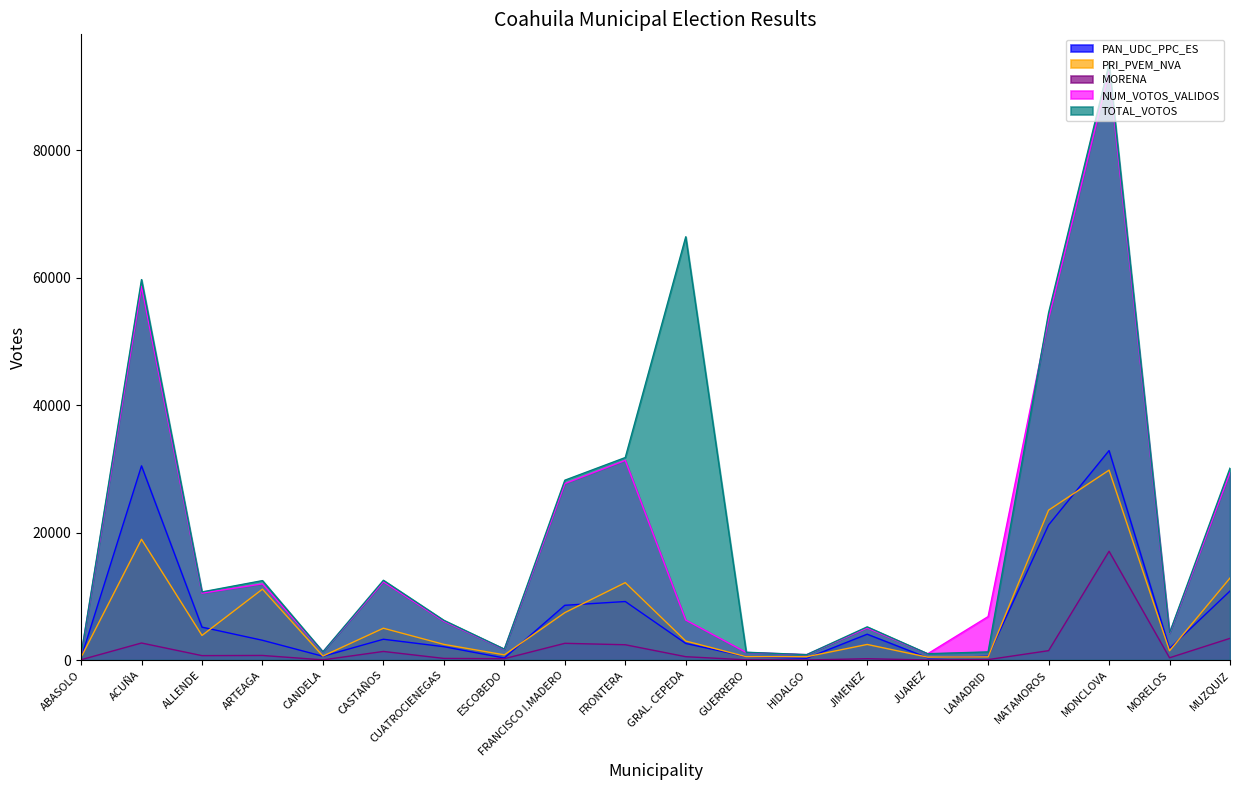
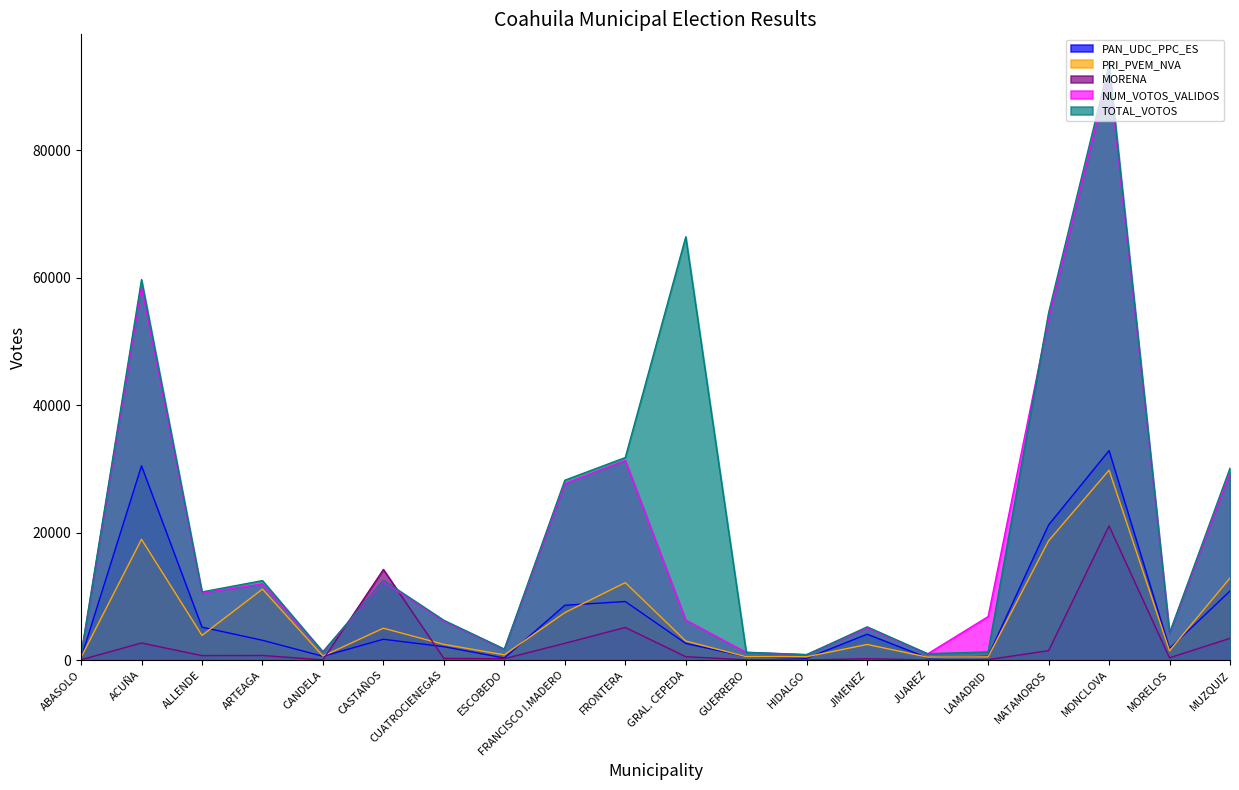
  {
    "PAN_UDC_PPC_ES": {
      "ACUÑA": 30000,
      "ALLENDE": 5000,
      "ARTEAGA": 3000,
      "CASTAÑOS": 3000,
      "FRANCISCO I.MADERO": 9000,
      "FRONTERA": 9000,
      "JIMENEZ": 4000,
      "MATAMOROS": 21000,
      "MONCLOVA": 33000,
      "MUZQUIZ": 11000
    },
    "PRI_PVEM_NVA": {
      "ACUÑA": 19000,
      "ALLENDE": 4000,
      "ARTEAGA": 11000,
      "CASTAÑOS": 5000,
      "ESCOBEDO": 1000,
      "FRANCISCO I.MADERO": 7000,
      "FRONTERA": 12000,
      "JIMENEZ": 2000,
-     "MATAMOROS": 24000,
+     "MATAMOROS": 19000,
      "MONCLOVA": 30000,
      "MUZQUIZ": 13000
    },
    "MORENA": {
      "ACUÑA": 3000,
      "ALLENDE": 1000,
      "ARTEAGA": 1000,
      "CANDELA": 0,
-     "CASTAÑOS": 1000,
+     "CASTAÑOS": 14000,
      "CUATROCIENEGAS": 0,
      "FRANCISCO I.MADERO": 3000,
-     "FRONTERA": 2000,
+     "FRONTERA": 5000,
      "GRAL. CEPEDA": 1000,
      "GUERRERO": 0,
      "JIMENEZ": 0,
      "LAMADRID": 0,
      "MATAMOROS": 1000,
-     "MONCLOVA": 17000,
+     "MONCLOVA": 21000,
      "MORELOS": 0,
      "MUZQUIZ": 3000
    },
    "NUM_VOTOS_VALIDOS": {
      "ACUÑA": 59000,
      "ARTEAGA": 12000,
      "FRANCISCO I.MADERO": 28000,
      "FRONTERA": 31000,
      "GRAL. CEPEDA": 6000,
      "LAMADRID": 7000,
      "MATAMOROS": 54000,
      "MUZQUIZ": 29000
    },
    "TOTAL_VOTOS": {
      "ACUÑA": 60000,
      "ARTEAGA": 12000,
      "FRANCISCO I.MADERO": 28000,
      "FRONTERA": 32000,
      "GRAL. CEPEDA": 66000,
      "LAMADRID": 1000,
      "MATAMOROS": 54000,
      "MUZQUIZ": 30000
    }
  }
